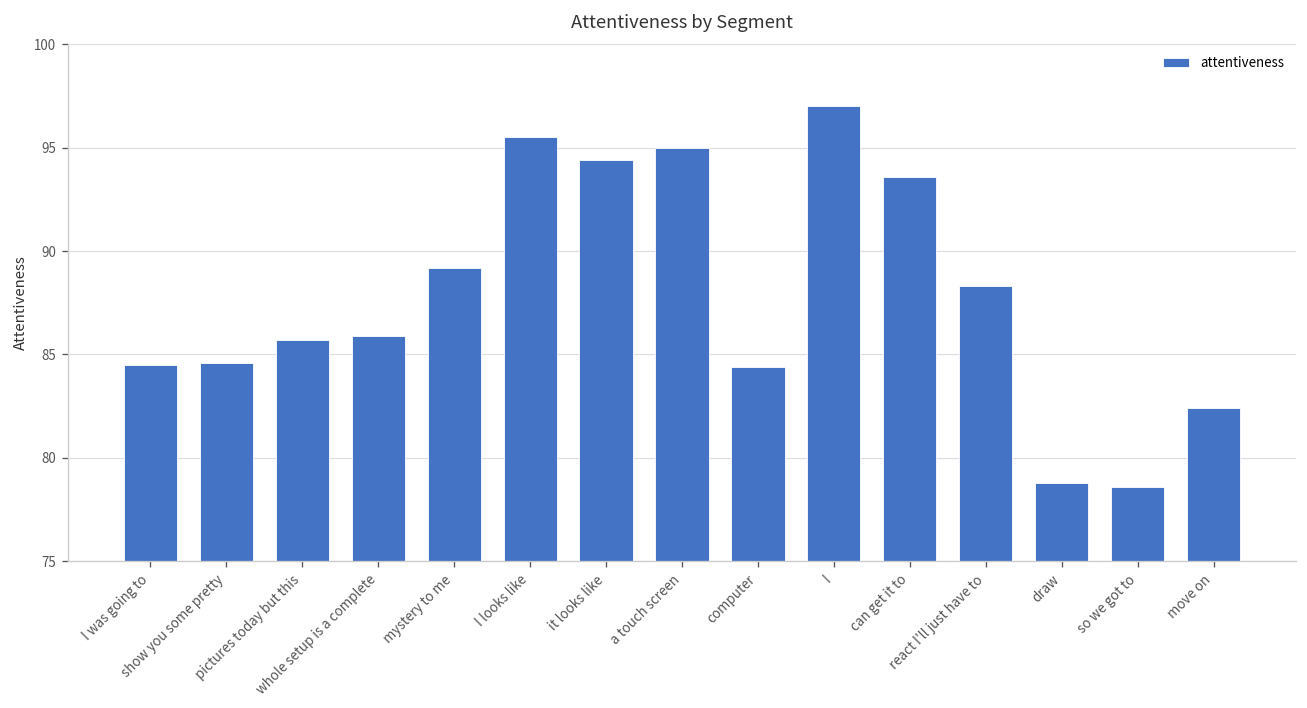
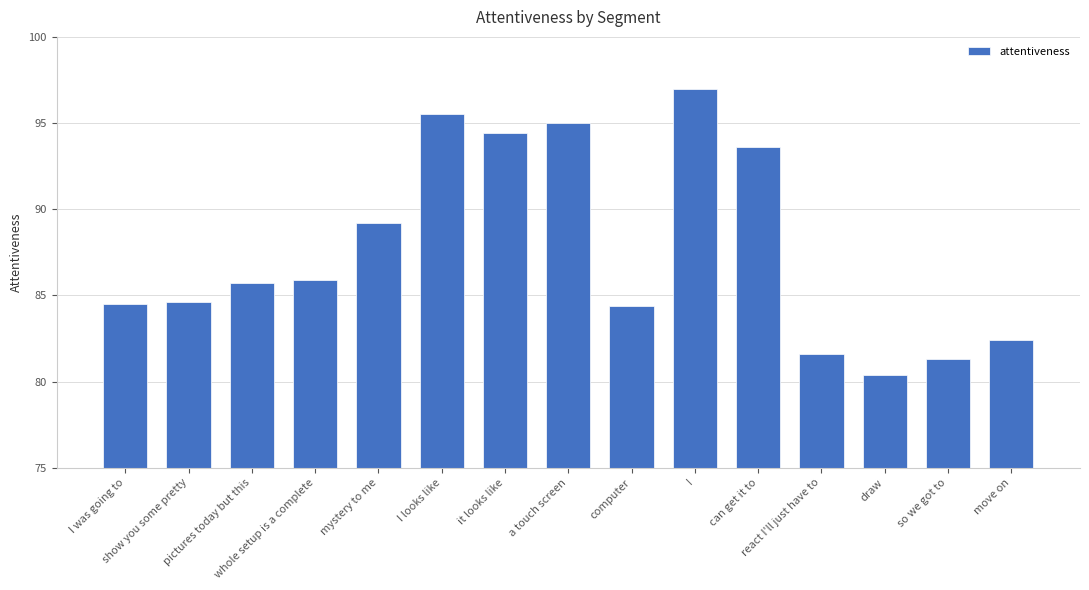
  {
    "I was going to": 84.5,
    "show you some pretty": 84.6,
    "pictures today but this": 85.7,
    "whole setup is a complete": 85.9,
    "mystery to me": 89.2,
    "I looks like": 95.5,
    "it looks like": 94.4,
    "a touch screen": 95.0,
    "computer": 84.4,
    "I": 97.0,
    "can get it to": 93.6,
-   "react I'll just have to": 88.3,
-   "draw": 78.8,
-   "so we got to": 78.6,
+   "react I'll just have to": 81.6,
+   "draw": 80.4,
+   "so we got to": 81.3,
    "move on": 82.4
  }
